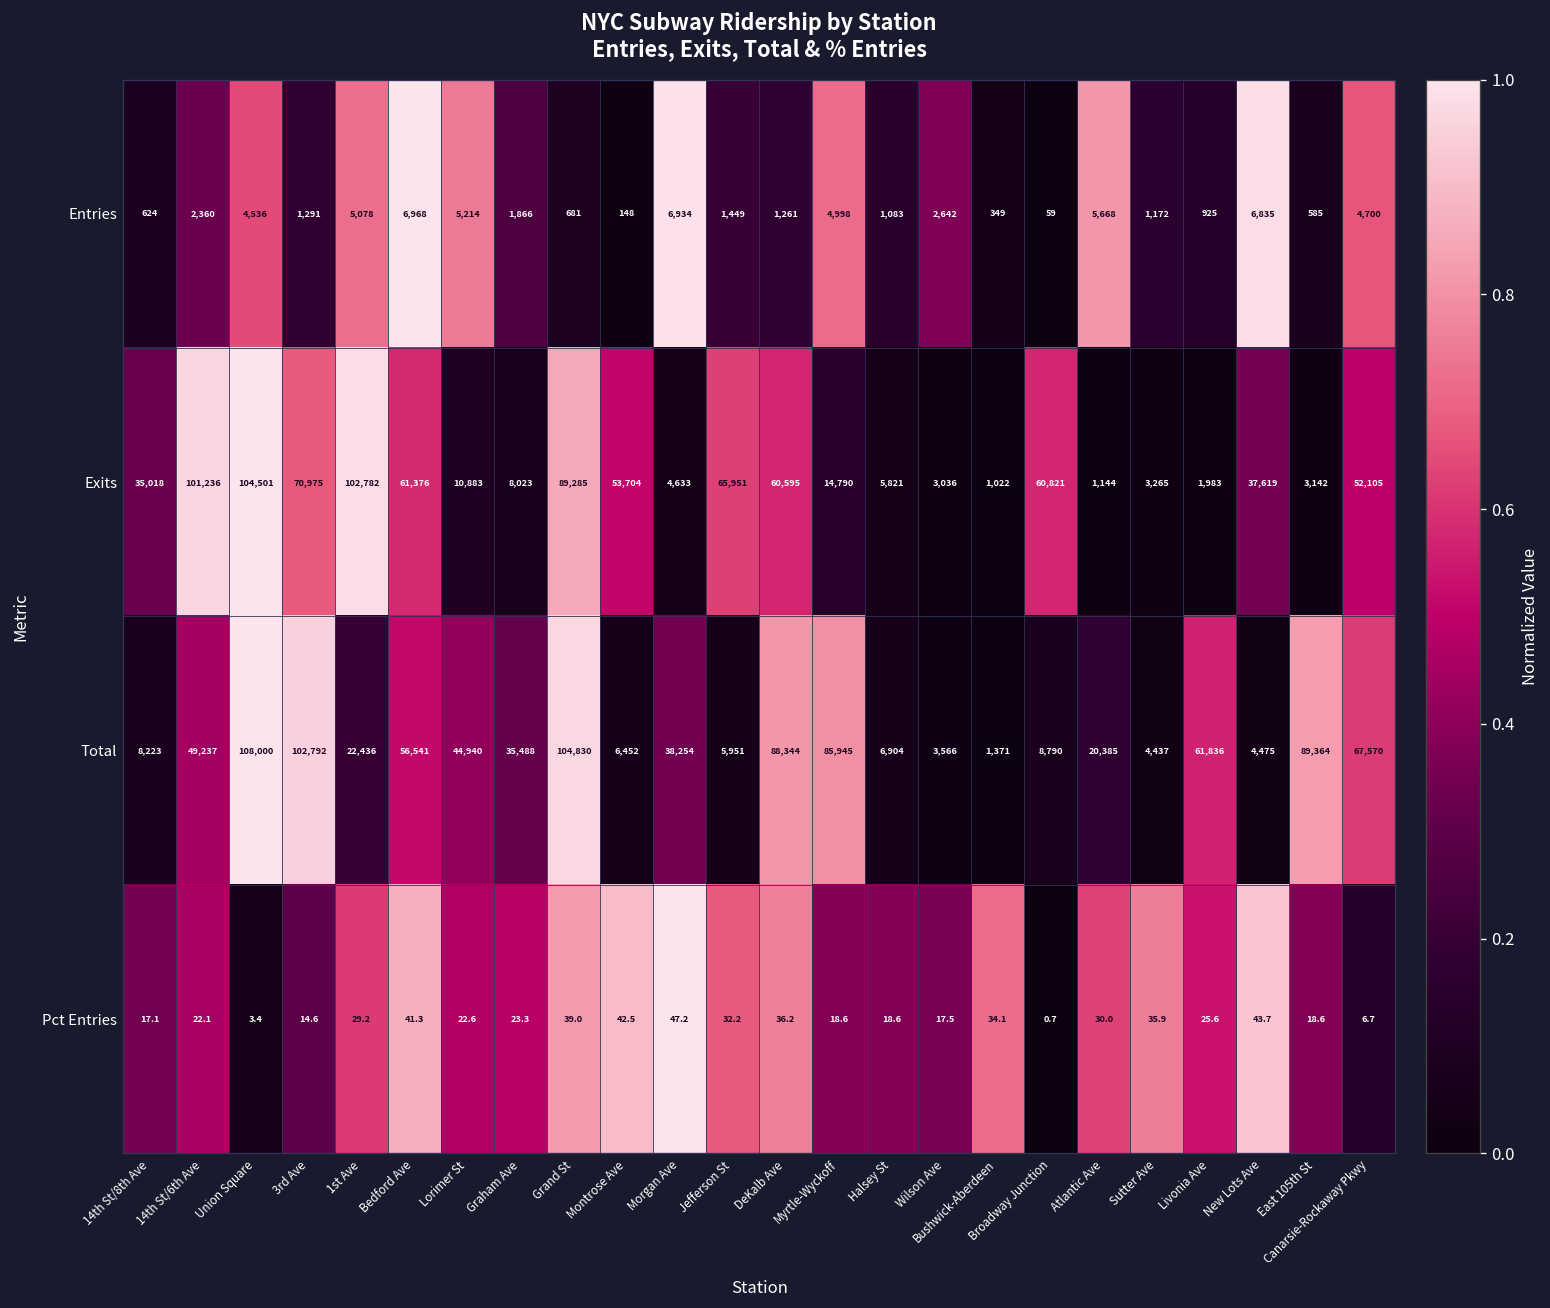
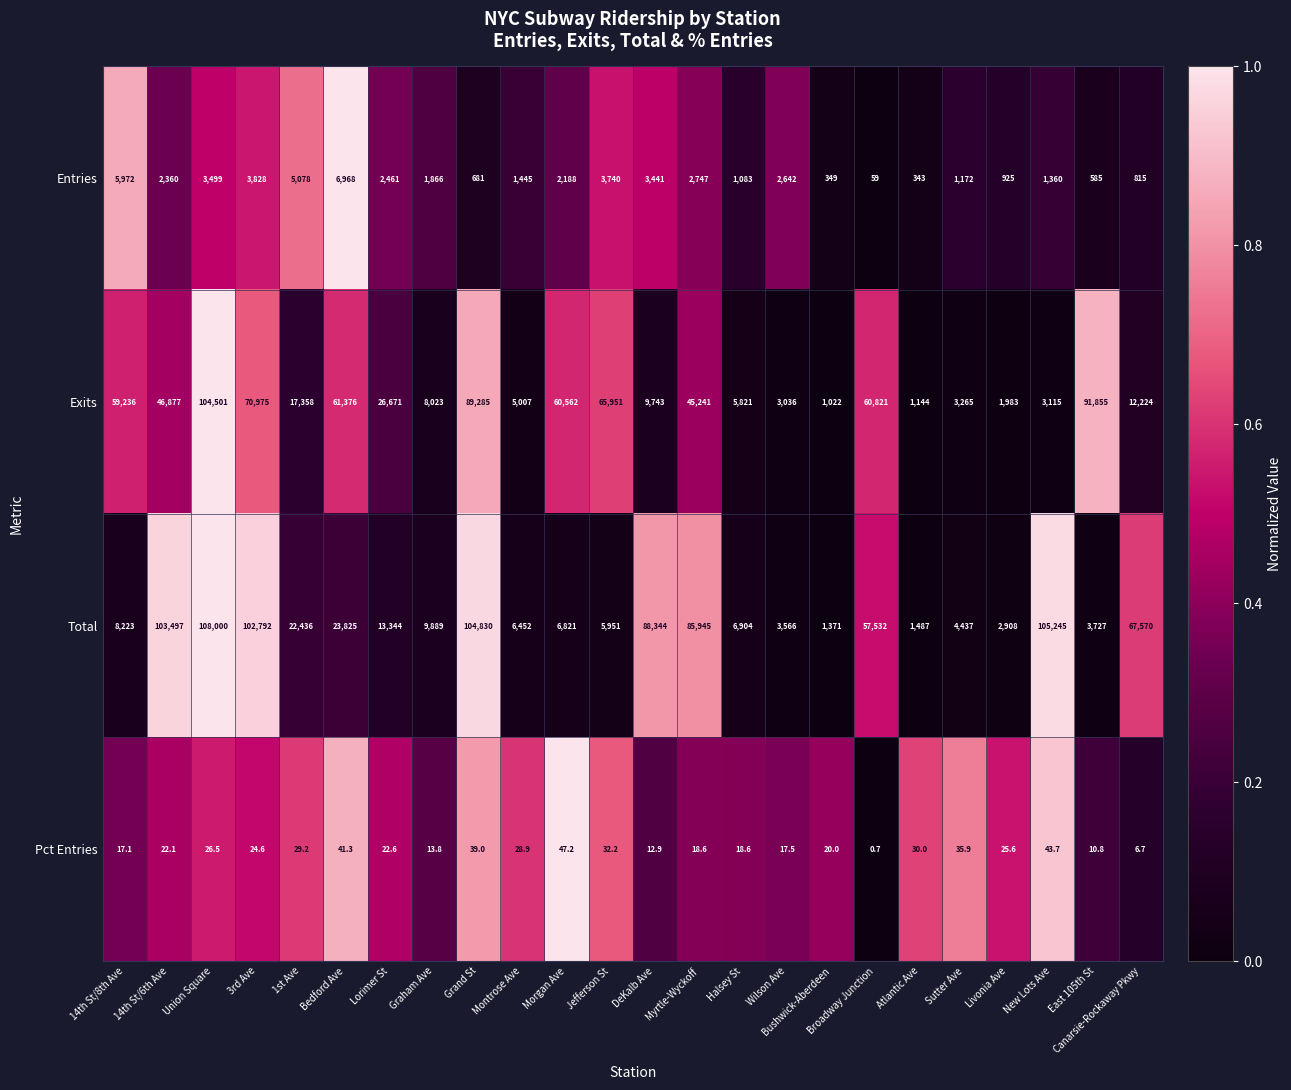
  {
    "Entries": {
-     "14th St/8th Ave": "624",
+     "14th St/8th Ave": "5,972",
      "14th St/6th Ave": "2,360",
-     "Union Square": "4,536",
-     "3rd Ave": "1,291",
+     "Union Square": "3,499",
+     "3rd Ave": "3,828",
      "1st Ave": "5,078",
      "Bedford Ave": "6,968",
-     "Lorimer St": "5,214",
+     "Lorimer St": "2,461",
      "Graham Ave": "1,866",
      "Grand St": "681",
-     "Montrose Ave": "148",
-     "Morgan Ave": "6,934",
-     "Jefferson St": "1,449",
-     "DeKalb Ave": "1,261",
-     "Myrtle-Wyckoff": "4,998",
+     "Montrose Ave": "1,445",
+     "Morgan Ave": "2,188",
+     "Jefferson St": "3,740",
+     "DeKalb Ave": "3,441",
+     "Myrtle-Wyckoff": "2,747",
      "Halsey St": "1,083",
      "Wilson Ave": "2,642",
      "Bushwick-Aberdeen": "349",
      "Broadway Junction": "59",
-     "Atlantic Ave": "5,668",
+     "Atlantic Ave": "343",
      "Sutter Ave": "1,172",
      "Livonia Ave": "925",
-     "New Lots Ave": "6,835",
+     "New Lots Ave": "1,360",
      "East 105th St": "585",
-     "Canarsie-Rockaway Pkwy": "4,700"
+     "Canarsie-Rockaway Pkwy": "815"
    },
    "Exits": {
-     "14th St/8th Ave": "35,018",
-     "14th St/6th Ave": "101,236",
+     "14th St/8th Ave": "59,236",
+     "14th St/6th Ave": "46,877",
      "Union Square": "104,501",
      "3rd Ave": "70,975",
-     "1st Ave": "102,782",
+     "1st Ave": "17,358",
      "Bedford Ave": "61,376",
-     "Lorimer St": "10,883",
+     "Lorimer St": "26,671",
      "Graham Ave": "8,023",
      "Grand St": "89,285",
-     "Montrose Ave": "53,704",
-     "Morgan Ave": "4,633",
+     "Montrose Ave": "5,007",
+     "Morgan Ave": "60,562",
      "Jefferson St": "65,951",
-     "DeKalb Ave": "60,595",
-     "Myrtle-Wyckoff": "14,790",
+     "DeKalb Ave": "9,743",
+     "Myrtle-Wyckoff": "45,241",
      "Halsey St": "5,821",
      "Wilson Ave": "3,036",
      "Bushwick-Aberdeen": "1,022",
      "Broadway Junction": "60,821",
      "Atlantic Ave": "1,144",
      "Sutter Ave": "3,265",
      "Livonia Ave": "1,983",
-     "New Lots Ave": "37,619",
-     "East 105th St": "3,142",
-     "Canarsie-Rockaway Pkwy": "52,105"
+     "New Lots Ave": "3,115",
+     "East 105th St": "91,855",
+     "Canarsie-Rockaway Pkwy": "12,224"
    },
    "Total": {
      "14th St/8th Ave": "8,223",
-     "14th St/6th Ave": "49,237",
+     "14th St/6th Ave": "103,497",
      "Union Square": "108,000",
      "3rd Ave": "102,792",
      "1st Ave": "22,436",
-     "Bedford Ave": "56,541",
-     "Lorimer St": "44,940",
-     "Graham Ave": "35,488",
+     "Bedford Ave": "23,825",
+     "Lorimer St": "13,344",
+     "Graham Ave": "9,889",
      "Grand St": "104,830",
      "Montrose Ave": "6,452",
-     "Morgan Ave": "38,254",
+     "Morgan Ave": "6,821",
      "Jefferson St": "5,951",
      "DeKalb Ave": "88,344",
      "Myrtle-Wyckoff": "85,945",
      "Halsey St": "6,904",
      "Wilson Ave": "3,566",
      "Bushwick-Aberdeen": "1,371",
-     "Broadway Junction": "8,790",
-     "Atlantic Ave": "20,385",
+     "Broadway Junction": "57,532",
+     "Atlantic Ave": "1,487",
      "Sutter Ave": "4,437",
-     "Livonia Ave": "61,836",
-     "New Lots Ave": "4,475",
-     "East 105th St": "89,364",
+     "Livonia Ave": "2,908",
+     "New Lots Ave": "105,245",
+     "East 105th St": "3,727",
      "Canarsie-Rockaway Pkwy": "67,570"
    },
    "Pct Entries": {
      "14th St/8th Ave": "17.1",
      "14th St/6th Ave": "22.1",
-     "Union Square": "3.4",
-     "3rd Ave": "14.6",
+     "Union Square": "26.5",
+     "3rd Ave": "24.6",
      "1st Ave": "29.2",
      "Bedford Ave": "41.3",
      "Lorimer St": "22.6",
-     "Graham Ave": "23.3",
+     "Graham Ave": "13.8",
      "Grand St": "39.0",
-     "Montrose Ave": "42.5",
+     "Montrose Ave": "28.9",
      "Morgan Ave": "47.2",
      "Jefferson St": "32.2",
-     "DeKalb Ave": "36.2",
+     "DeKalb Ave": "12.9",
      "Myrtle-Wyckoff": "18.6",
      "Halsey St": "18.6",
      "Wilson Ave": "17.5",
-     "Bushwick-Aberdeen": "34.1",
+     "Bushwick-Aberdeen": "20.0",
      "Broadway Junction": "0.7",
      "Atlantic Ave": "30.0",
      "Sutter Ave": "35.9",
      "Livonia Ave": "25.6",
      "New Lots Ave": "43.7",
-     "East 105th St": "18.6",
+     "East 105th St": "10.8",
      "Canarsie-Rockaway Pkwy": "6.7"
    }
  }
